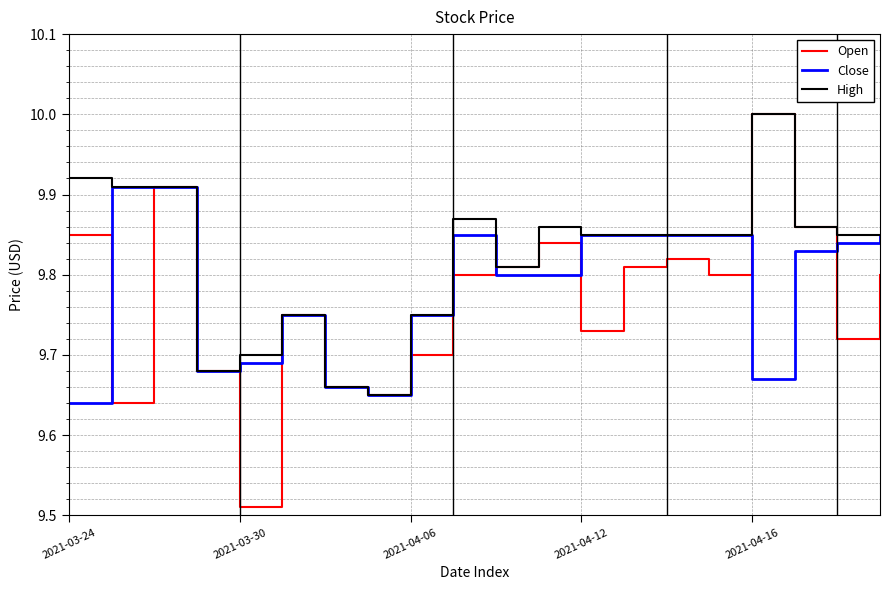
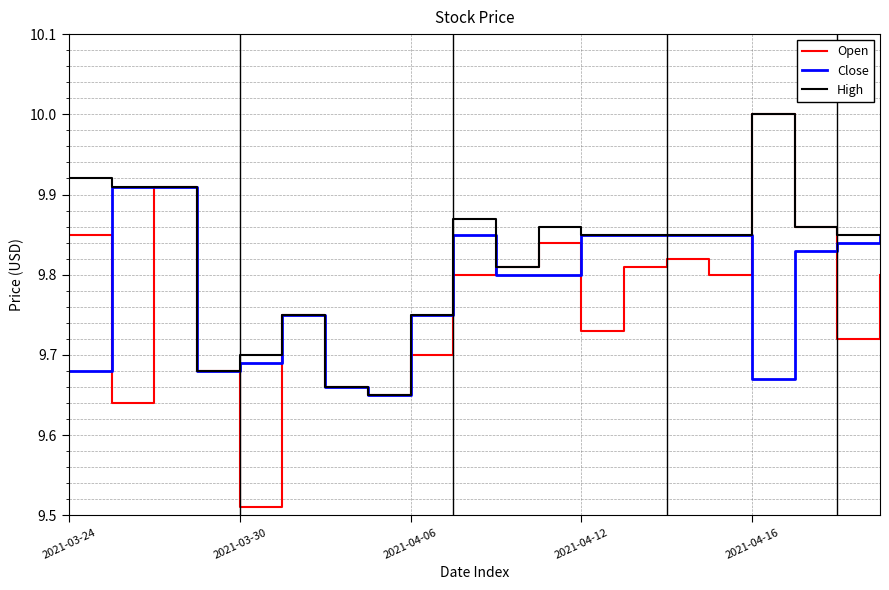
  {
    "Open": {
      "2021-03-24": 9.85,
      "2021-03-30": 9.51,
      "2021-04-06": 9.70,
      "2021-04-12": 9.73
    },
    "Close": {
-     "2021-03-24": 9.64,
+     "2021-03-24": 9.68,
      "2021-03-30": 9.69,
      "2021-04-16": 9.67
    },
    "High": {
      "2021-03-24": 9.92,
      "2021-03-30": 9.70
    }
  }
